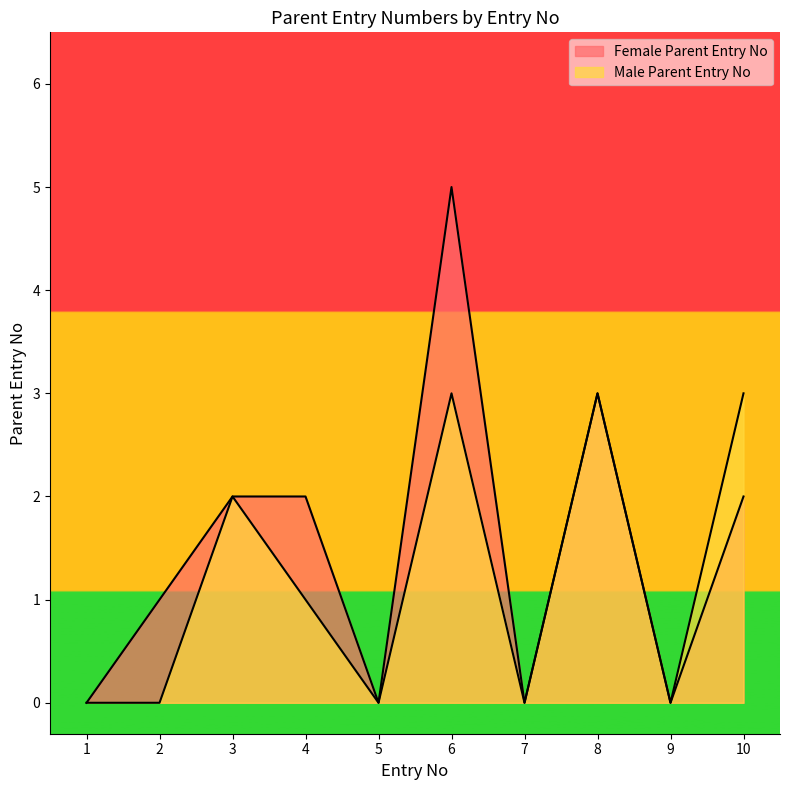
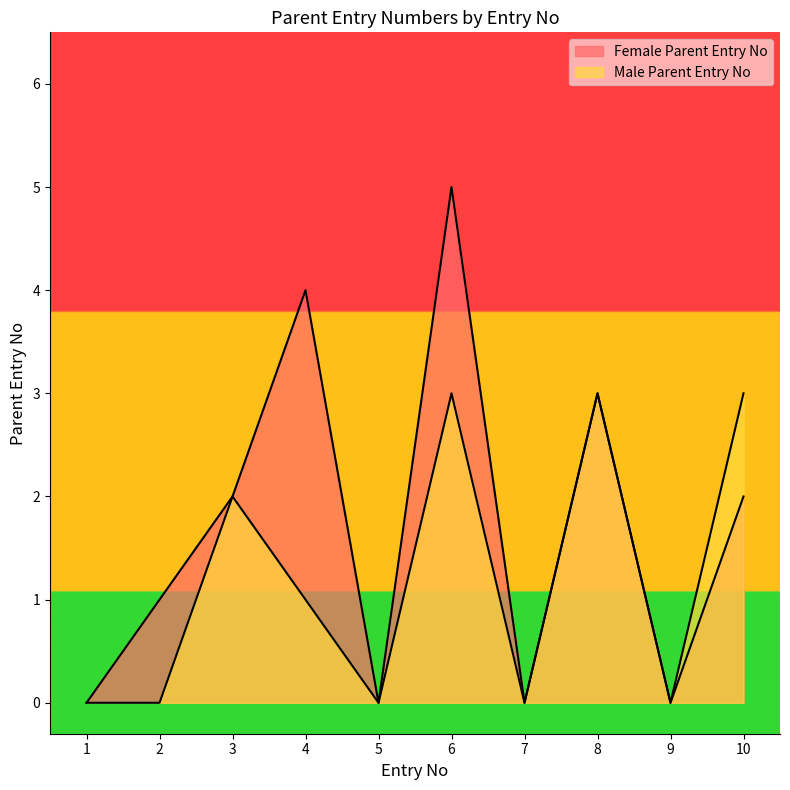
  {
    "Female Parent Entry No": {
      "2": 1,
-     "4": 2,
+     "4": 4,
      "6": 5,
      "10": 2
    },
    "Male Parent Entry No": {
      "2": 0,
      "4": 1,
      "6": 3,
      "10": 3
    }
  }
